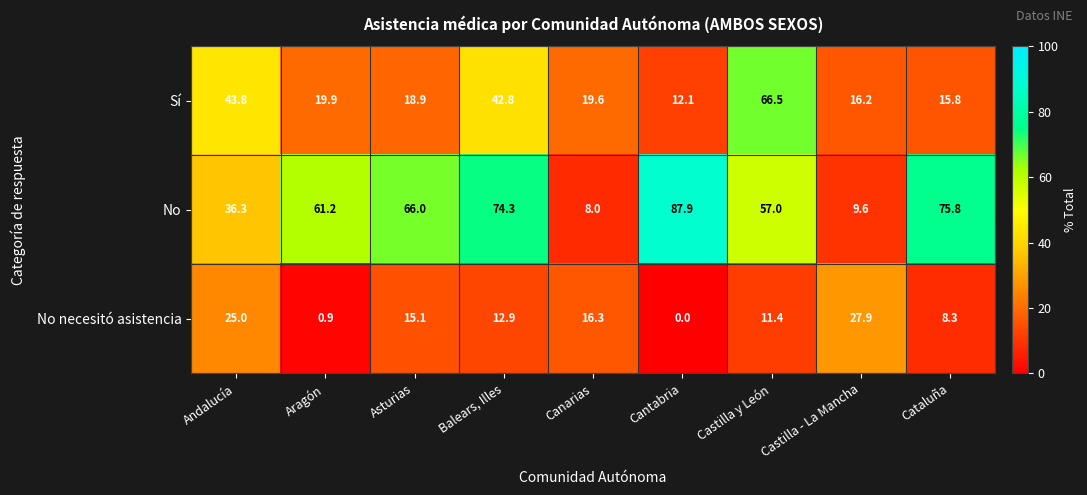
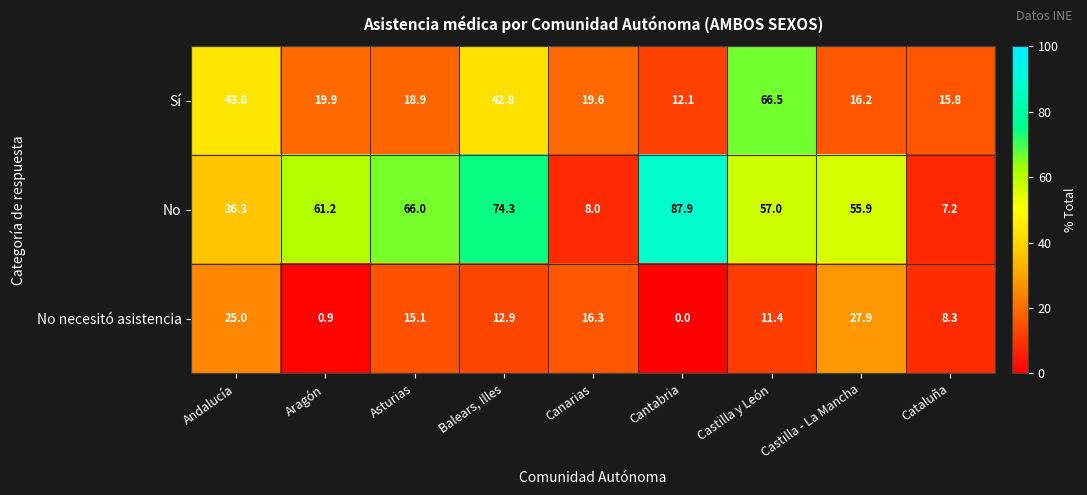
  {
    "Sí": {
      "Andalucía": 43.8,
      "Aragón": 19.9,
      "Asturias": 18.9,
      "Balears, Illes": 42.8,
      "Canarias": 19.6,
      "Cantabria": 12.1,
      "Castilla y León": 66.5,
      "Castilla - La Mancha": 16.2,
      "Cataluña": 15.8
    },
    "No": {
      "Andalucía": 36.3,
      "Aragón": 61.2,
      "Asturias": 66.0,
      "Balears, Illes": 74.3,
      "Canarias": 8.0,
      "Cantabria": 87.9,
      "Castilla y León": 57.0,
-     "Castilla - La Mancha": 9.6,
-     "Cataluña": 75.8
+     "Castilla - La Mancha": 55.9,
+     "Cataluña": 7.2
    },
    "No necesitó asistencia": {
      "Andalucía": 25.0,
      "Aragón": 0.9,
      "Asturias": 15.1,
      "Balears, Illes": 12.9,
      "Canarias": 16.3,
      "Cantabria": 0.0,
      "Castilla y León": 11.4,
      "Castilla - La Mancha": 27.9,
      "Cataluña": 8.3
    }
  }
